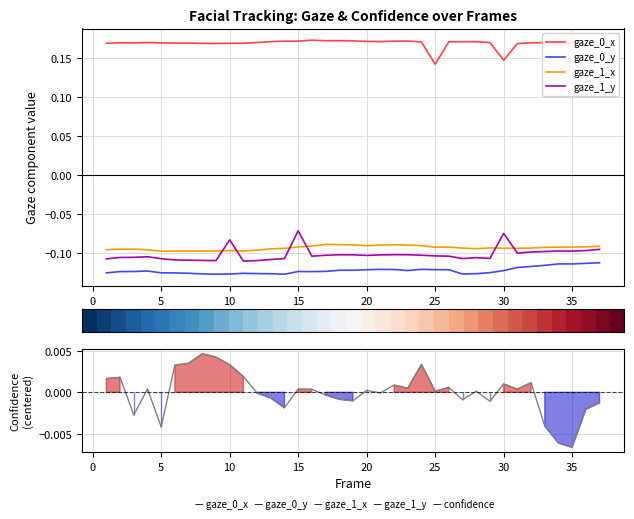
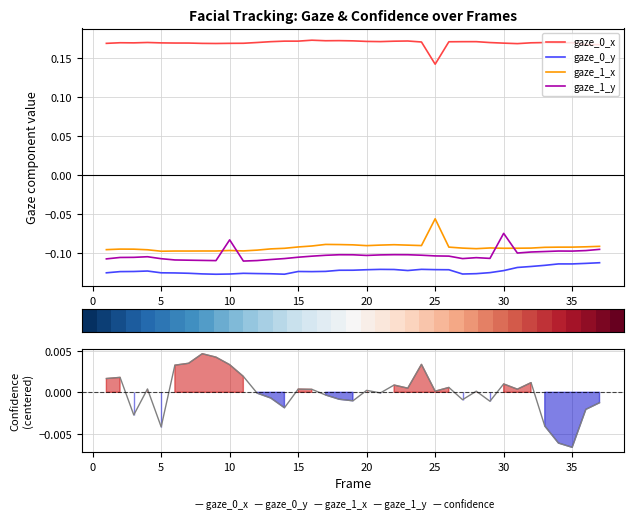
  {
    "Facial Tracking: Gaze & Confidence over Frames": {
      "gaze_0_x": {
        "5": 0.17,
        "10": 0.17,
        "15": 0.17,
        "20": 0.17,
        "25": 0.14,
-       "30": 0.15
+       "30": 0.17
      },
      "gaze_0_y": {
        "5": -0.13,
        "10": -0.13,
        "15": -0.12,
        "20": -0.12,
        "25": -0.12,
        "30": -0.12,
        "35": -0.11
      },
      "gaze_1_x": {
        "5": -0.10,
        "10": -0.10,
        "15": -0.09,
        "20": -0.09,
-       "25": -0.09,
+       "25": -0.06,
        "30": -0.09,
        "35": -0.09
      },
      "gaze_1_y": {
        "5": -0.11,
        "10": -0.08,
-       "15": -0.07,
+       "15": -0.11,
        "20": -0.10,
        "25": -0.10,
        "30": -0.08,
        "35": -0.10
      }
    }
  }
